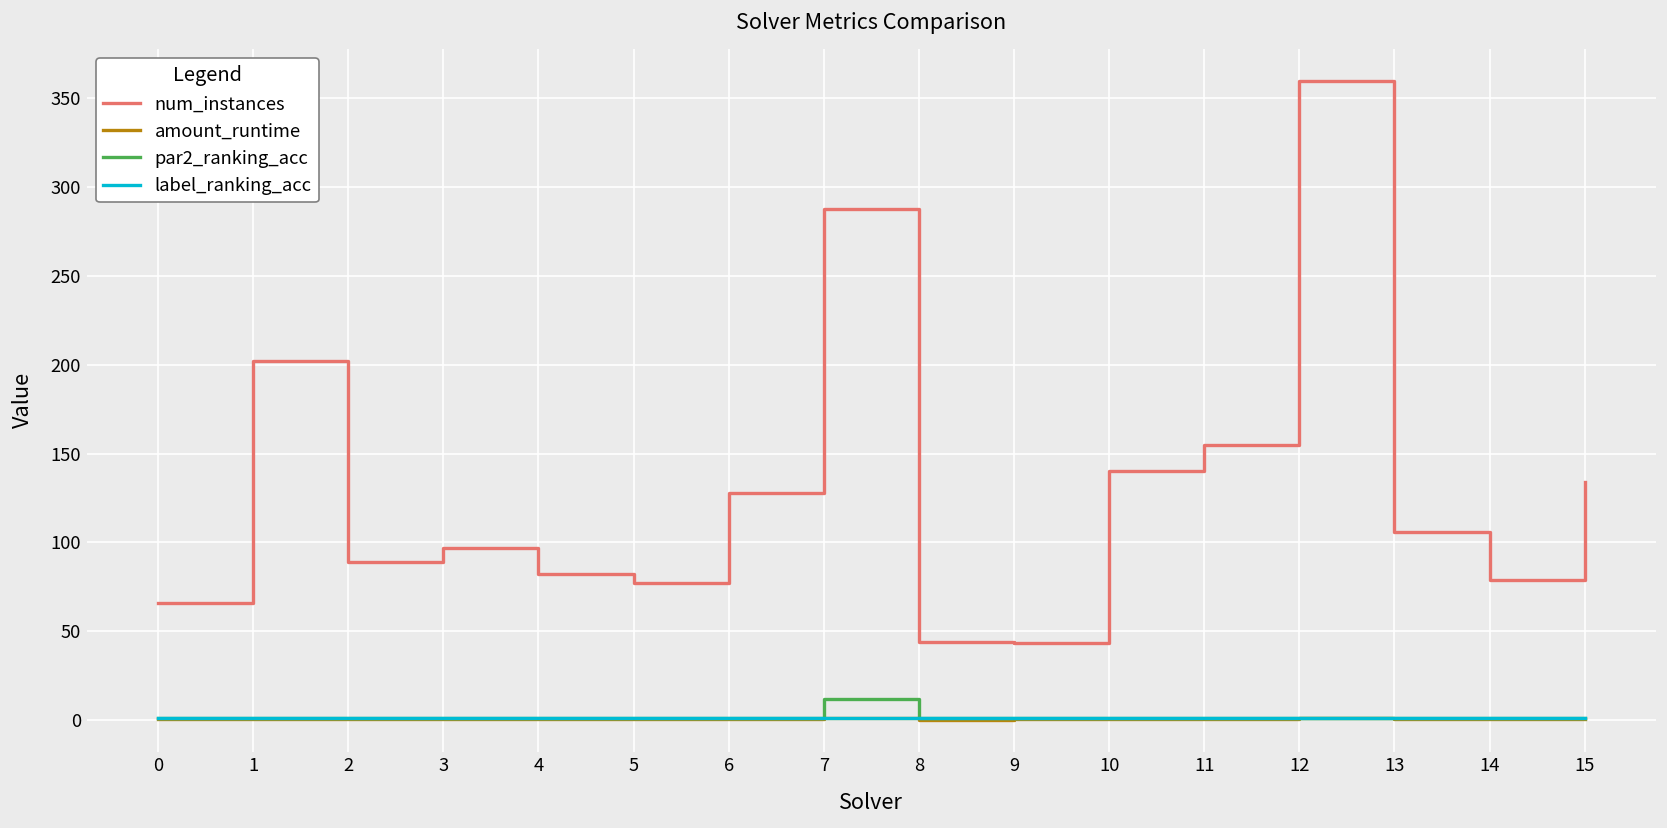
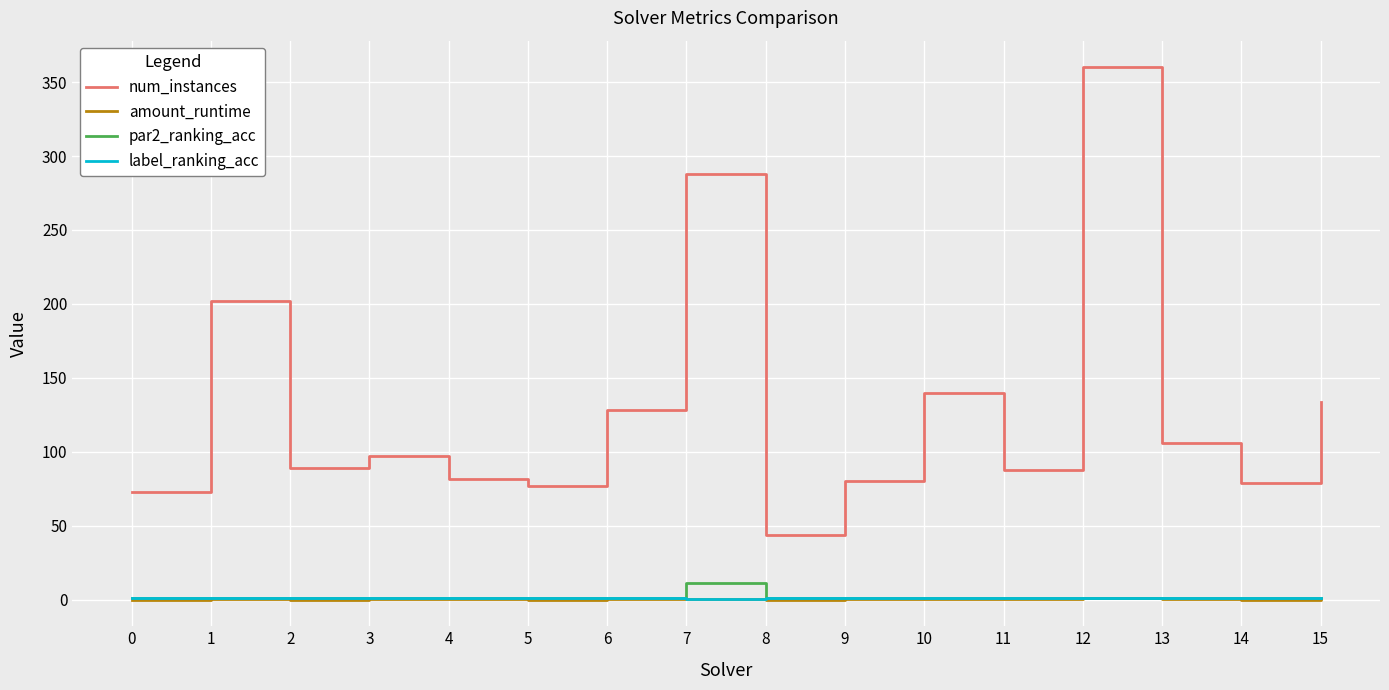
  {
    "num_instances": {
-     "0": 66,
+     "0": 73,
      "1": 202,
      "2": 89,
      "3": 97,
      "4": 82,
      "5": 77,
      "6": 128,
      "7": 288,
      "8": 44,
-     "9": 43,
+     "9": 80,
      "10": 140,
-     "11": 155,
+     "11": 88,
      "12": 360,
      "13": 106,
      "14": 79,
      "15": 134
    },
    "par2_ranking_acc": {
      "7": 12
    }
  }
